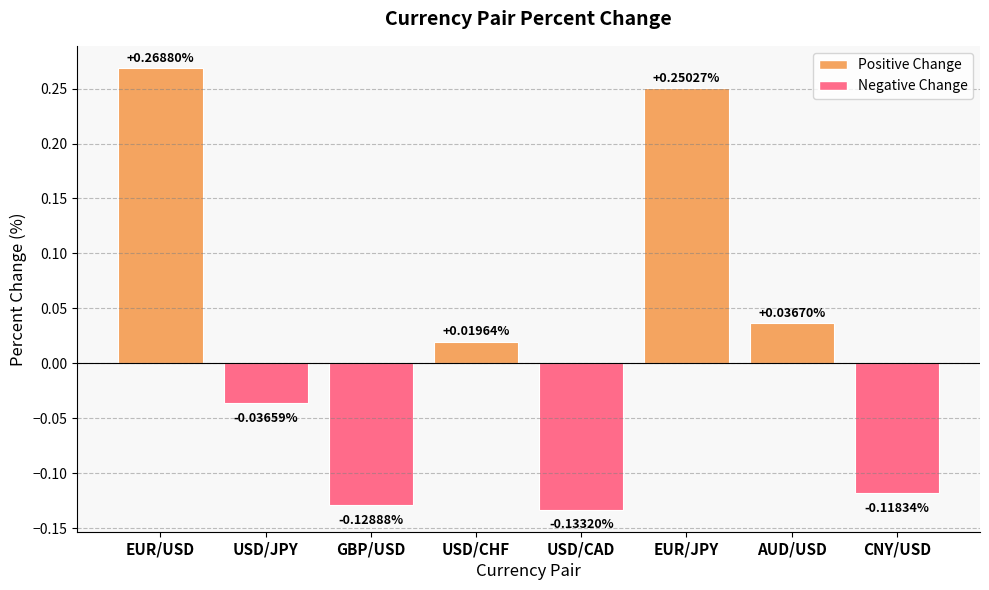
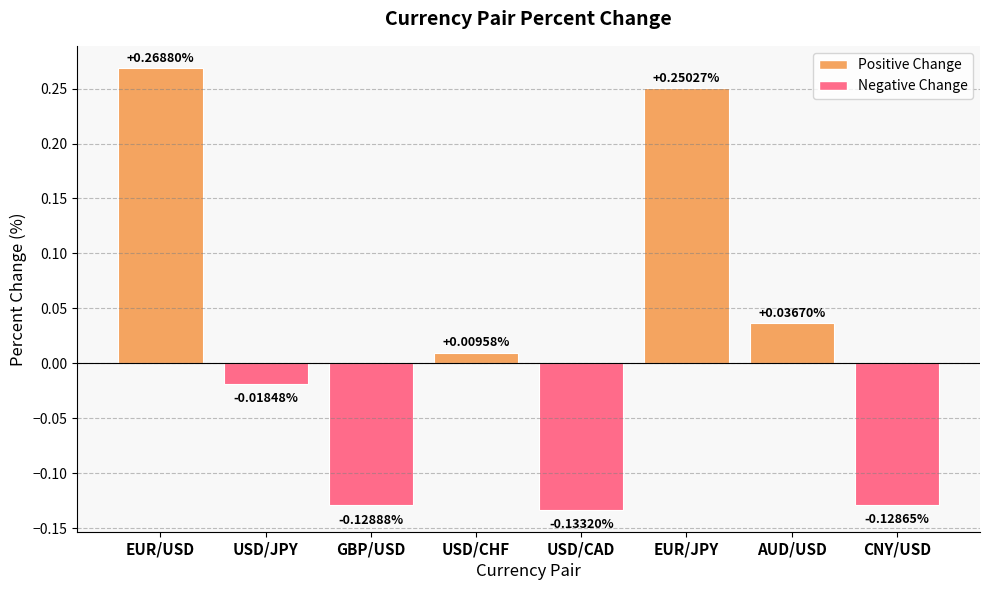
  {
    "EUR/USD": "+0.26880%",
-   "USD/JPY": "-0.03659%",
+   "USD/JPY": "-0.01848%",
    "GBP/USD": "-0.12888%",
-   "USD/CHF": "+0.01964%",
+   "USD/CHF": "+0.00958%",
    "USD/CAD": "-0.13320%",
    "EUR/JPY": "+0.25027%",
    "AUD/USD": "+0.03670%",
-   "CNY/USD": "-0.11834%"
+   "CNY/USD": "-0.12865%"
  }
